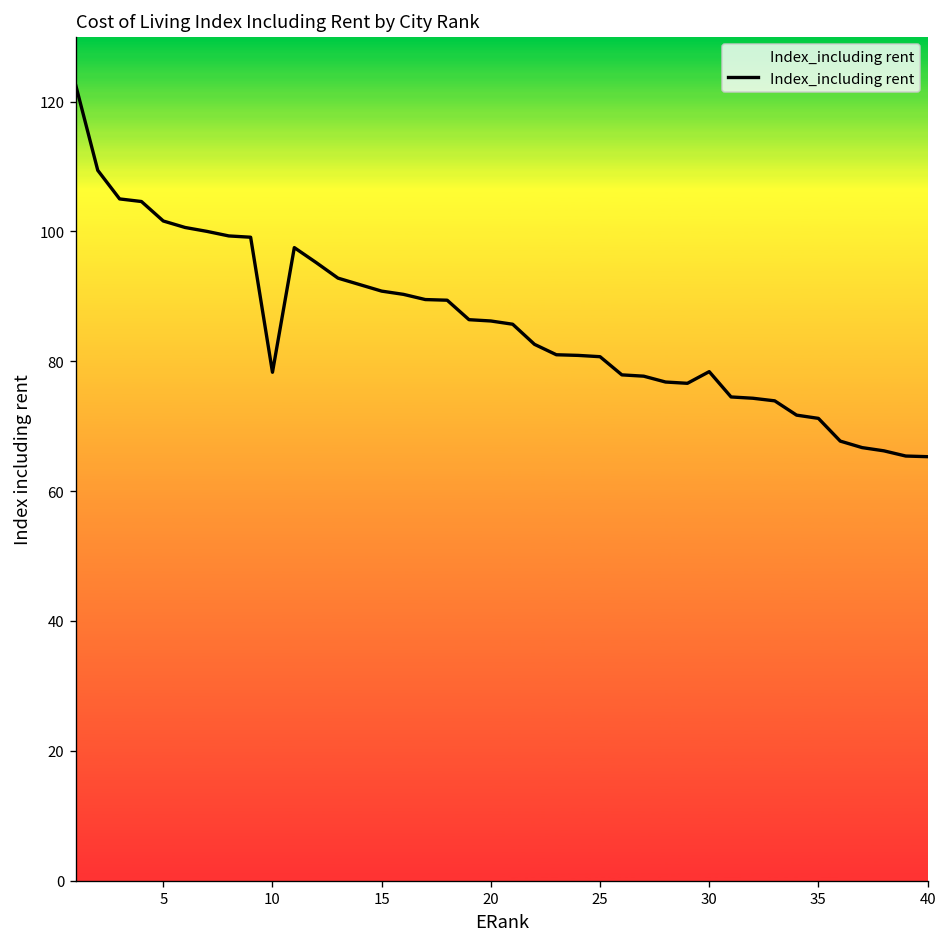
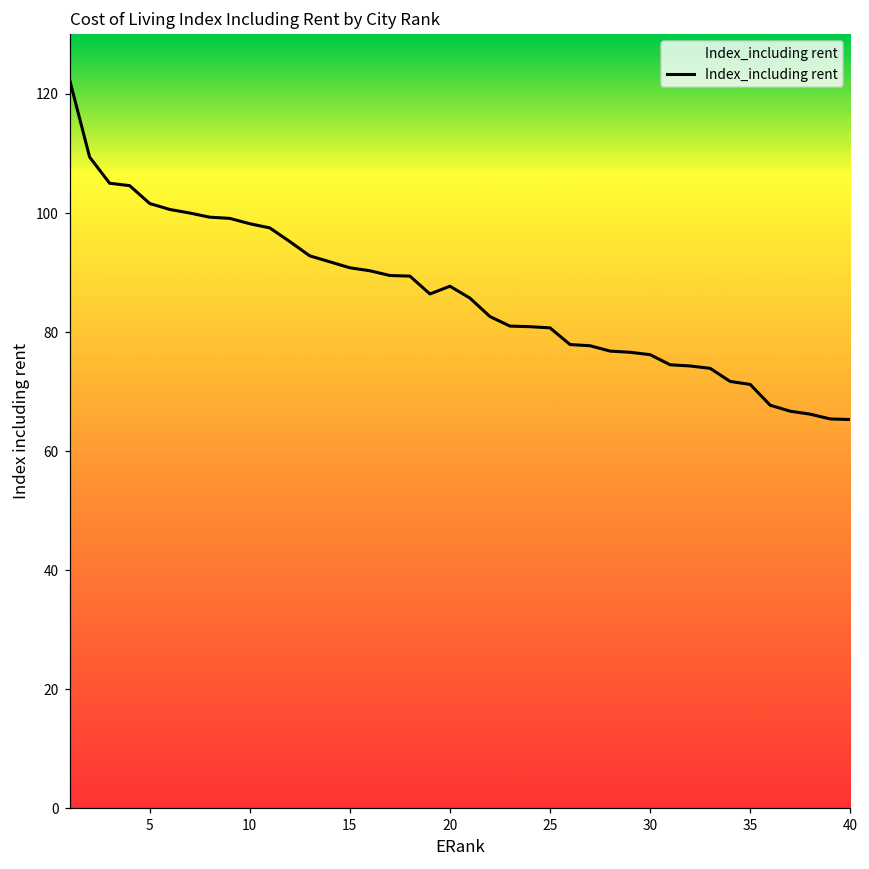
  {
    "5": 102,
-   "10": 78,
+   "10": 98,
    "15": 91,
-   "20": 86,
+   "20": 88,
    "25": 81,
-   "30": 78,
+   "30": 76,
    "35": 71,
    "40": 65
  }
